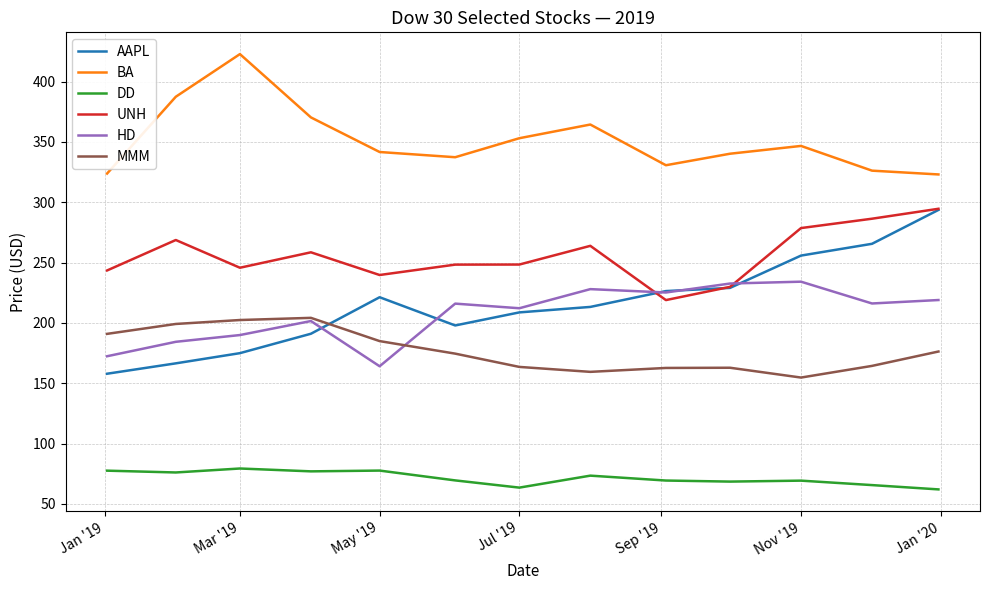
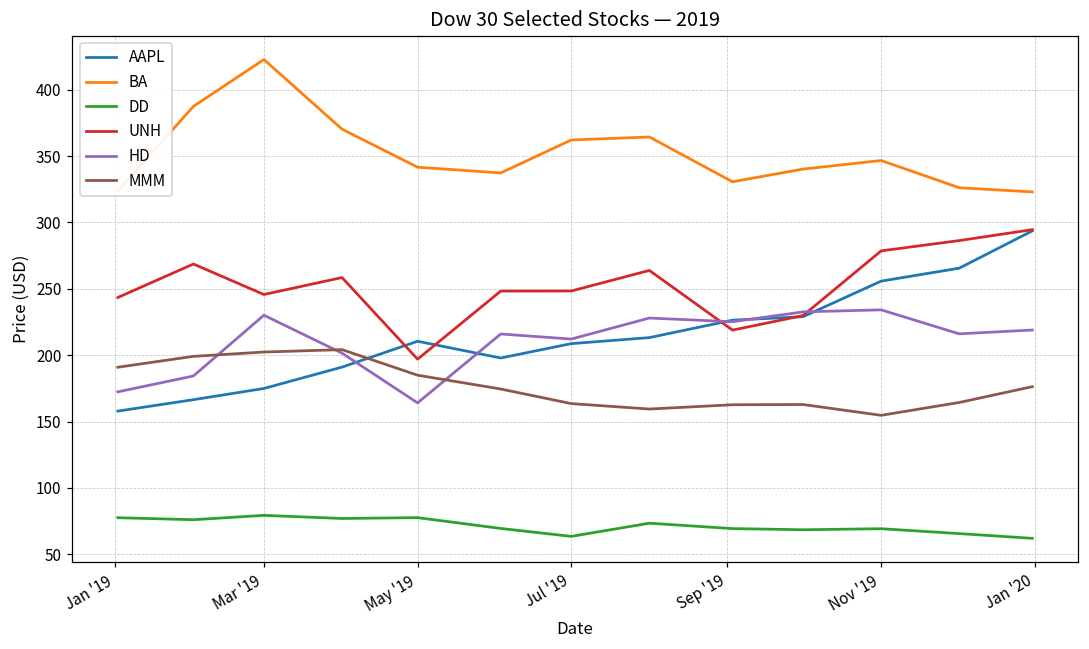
  {
    "AAPL": {
      "Mar '19": 175,
-     "May '19": 221,
+     "May '19": 211,
      "Jul '19": 209,
      "Nov '19": 256
    },
    "BA": {
      "Mar '19": 423,
      "May '19": 342,
-     "Jul '19": 353,
+     "Jul '19": 362,
      "Nov '19": 347
    },
    "DD": {
      "Mar '19": 79,
      "May '19": 78,
      "Jul '19": 64,
      "Nov '19": 69
    },
    "UNH": {
      "Mar '19": 246,
-     "May '19": 240,
+     "May '19": 197,
      "Jul '19": 248,
      "Nov '19": 279
    },
    "HD": {
-     "Mar '19": 190,
+     "Mar '19": 230,
      "May '19": 164,
      "Jul '19": 212,
      "Nov '19": 234
    },
    "MMM": {
      "Mar '19": 202,
      "May '19": 185,
      "Jul '19": 164,
      "Nov '19": 155
    }
  }
